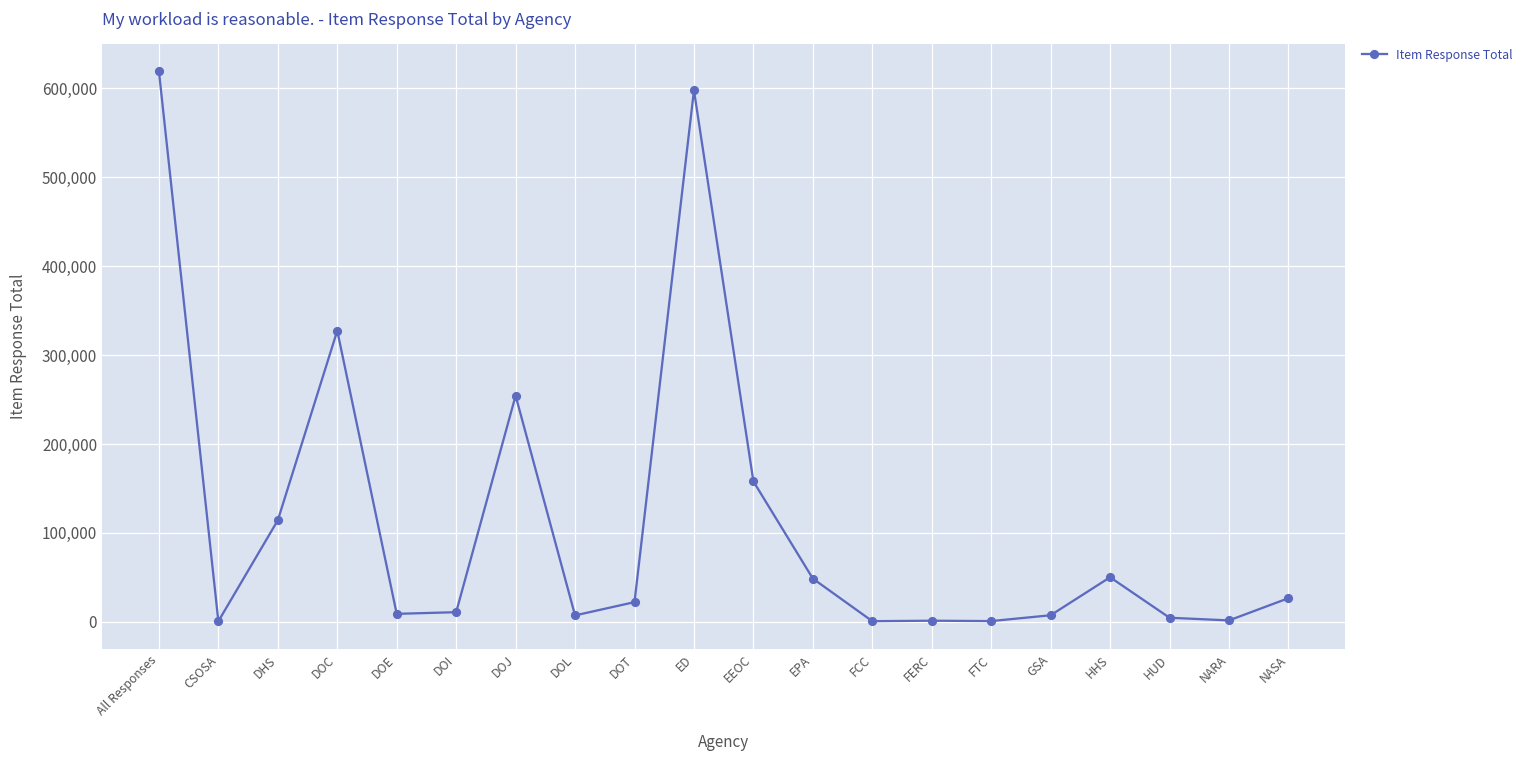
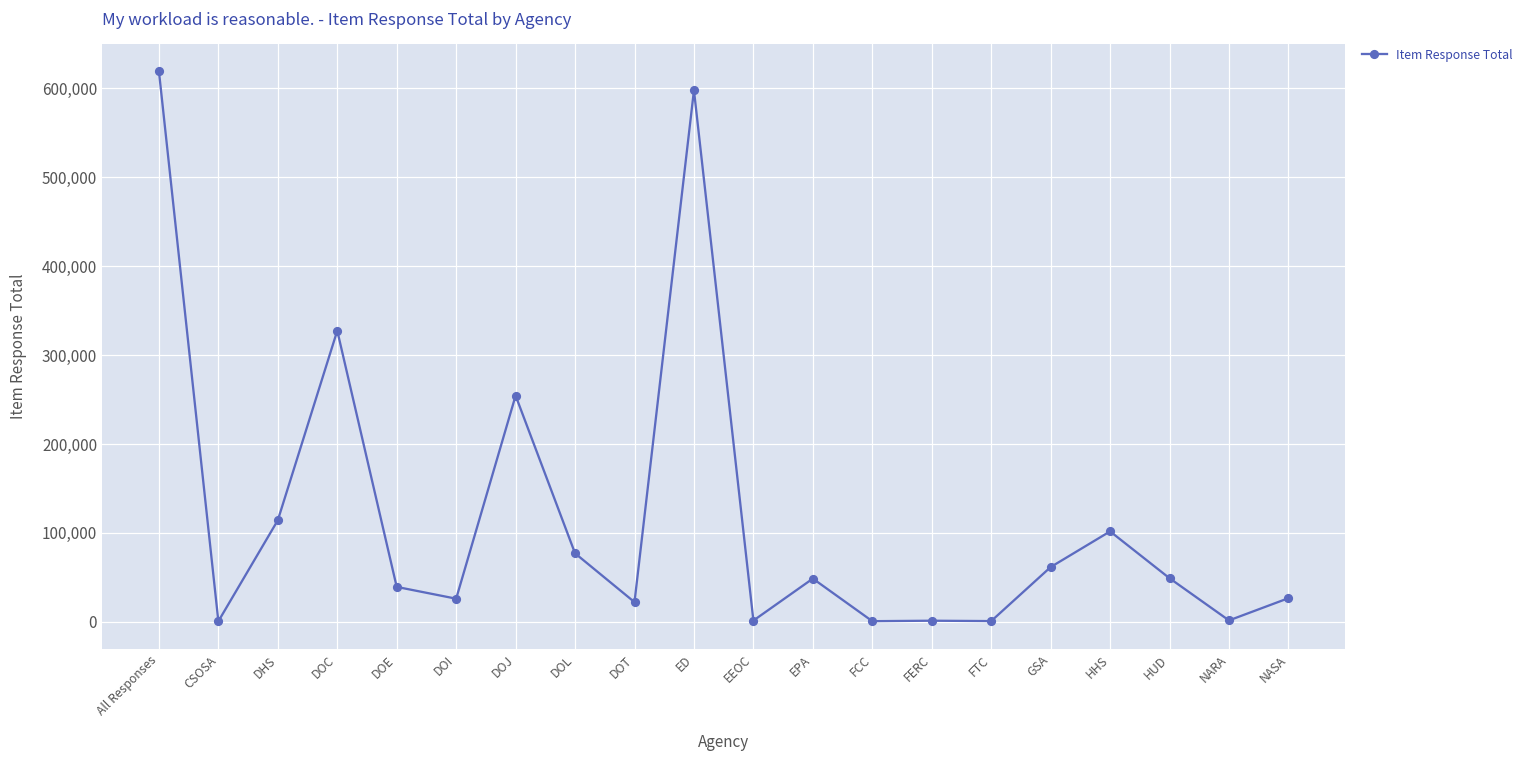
  {
    "All Responses": "620,000",
    "CSOSA": "0",
    "DHS": "110,000",
    "DOC": "330,000",
-   "DOE": "10,000",
-   "DOI": "10,000",
+   "DOE": "40,000",
+   "DOI": "30,000",
    "DOJ": "250,000",
-   "DOL": "10,000",
+   "DOL": "80,000",
    "DOT": "20,000",
    "ED": "600,000",
-   "EEOC": "160,000",
+   "EEOC": "0",
    "EPA": "50,000",
    "FCC": "0",
    "FERC": "0",
    "FTC": "0",
-   "GSA": "10,000",
-   "HHS": "50,000",
-   "HUD": "0",
+   "GSA": "60,000",
+   "HHS": "100,000",
+   "HUD": "50,000",
    "NARA": "0",
    "NASA": "30,000"
  }
